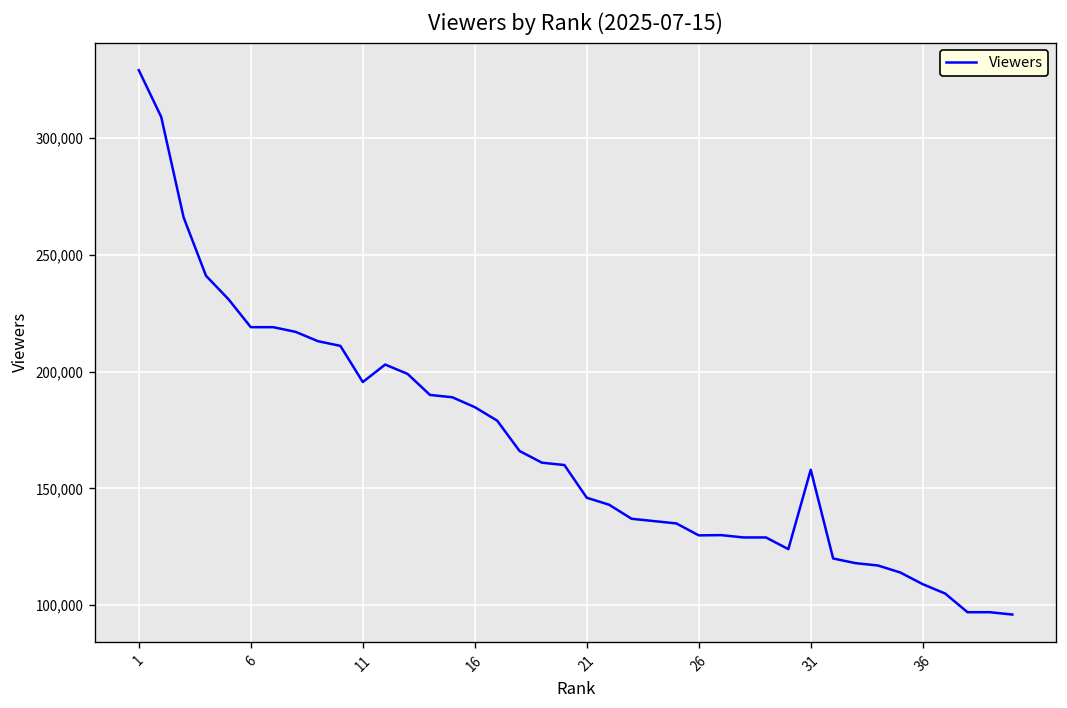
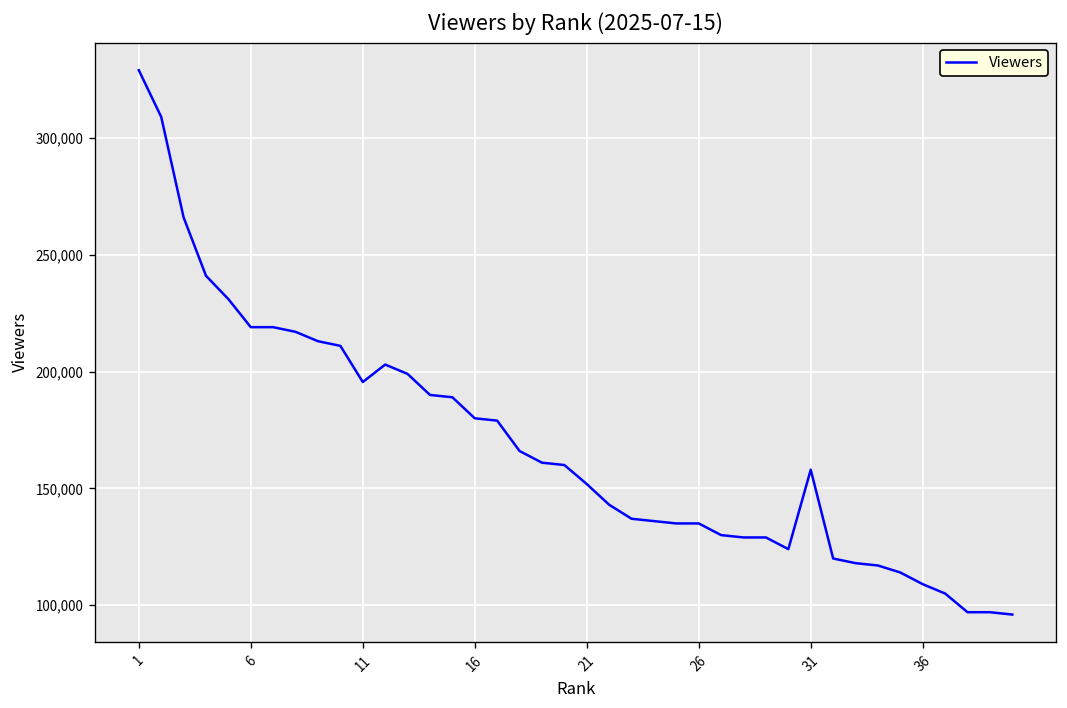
  {
    "1": "329,000",
    "6": "219,000",
    "11": "196,000",
-   "16": "185,000",
-   "21": "146,000",
-   "26": "130,000",
+   "16": "180,000",
+   "21": "152,000",
+   "26": "135,000",
    "31": "158,000",
    "36": "109,000"
  }
